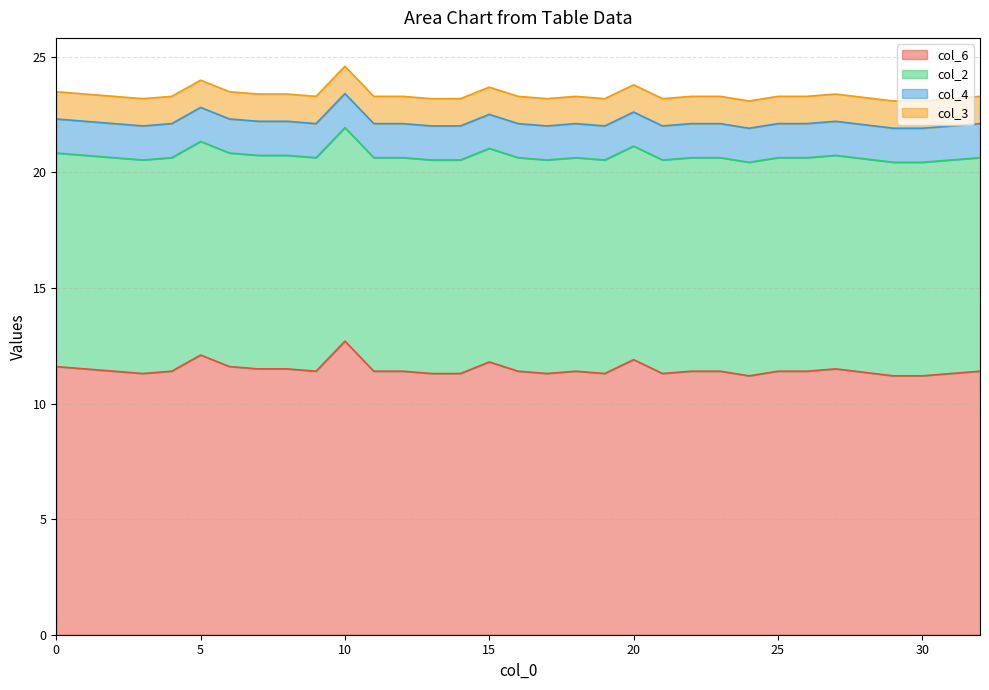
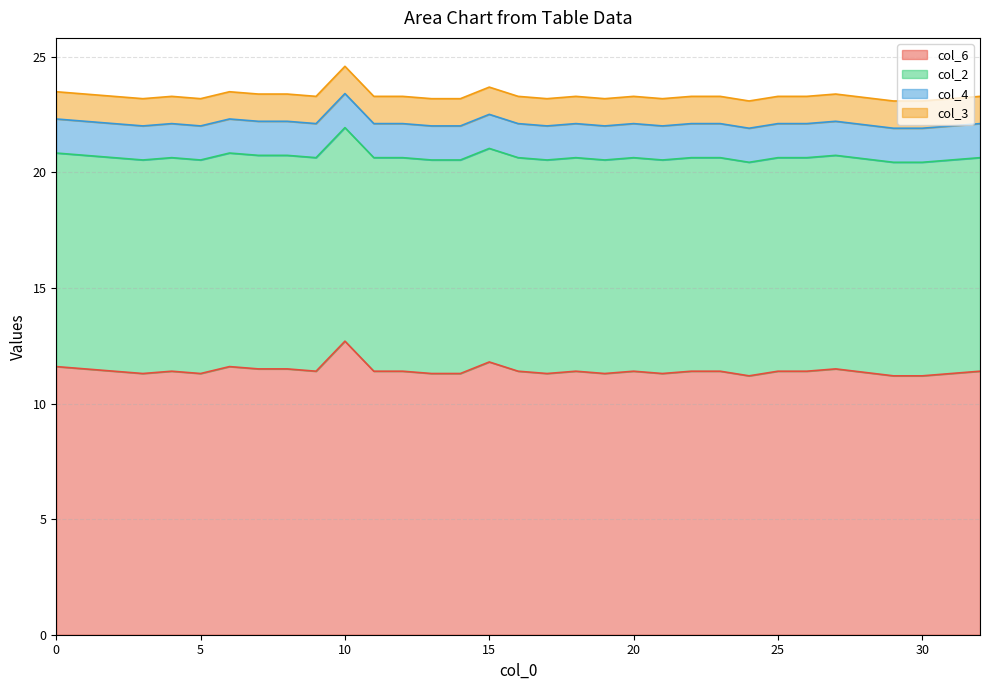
  {
    "col_6": {
      "0": 11.6,
-     "5": 12.1,
+     "5": 11.3,
      "10": 12.7,
      "15": 11.8,
-     "20": 11.9,
+     "20": 11.4,
      "25": 11.4,
      "30": 11.2
    },
    "col_2": {
      "0": 9.2,
      "5": 9.2,
      "10": 9.2,
      "15": 9.2,
      "20": 9.2,
      "25": 9.2,
      "30": 9.2
    },
    "col_4": {
      "0": 1.5,
      "5": 1.5,
      "10": 1.5,
      "15": 1.5,
      "20": 1.5,
      "25": 1.5,
      "30": 1.5
    },
    "col_3": {
      "0": 1.2,
      "5": 1.2,
      "10": 1.2,
      "15": 1.2,
      "20": 1.2,
      "25": 1.2
    }
  }
